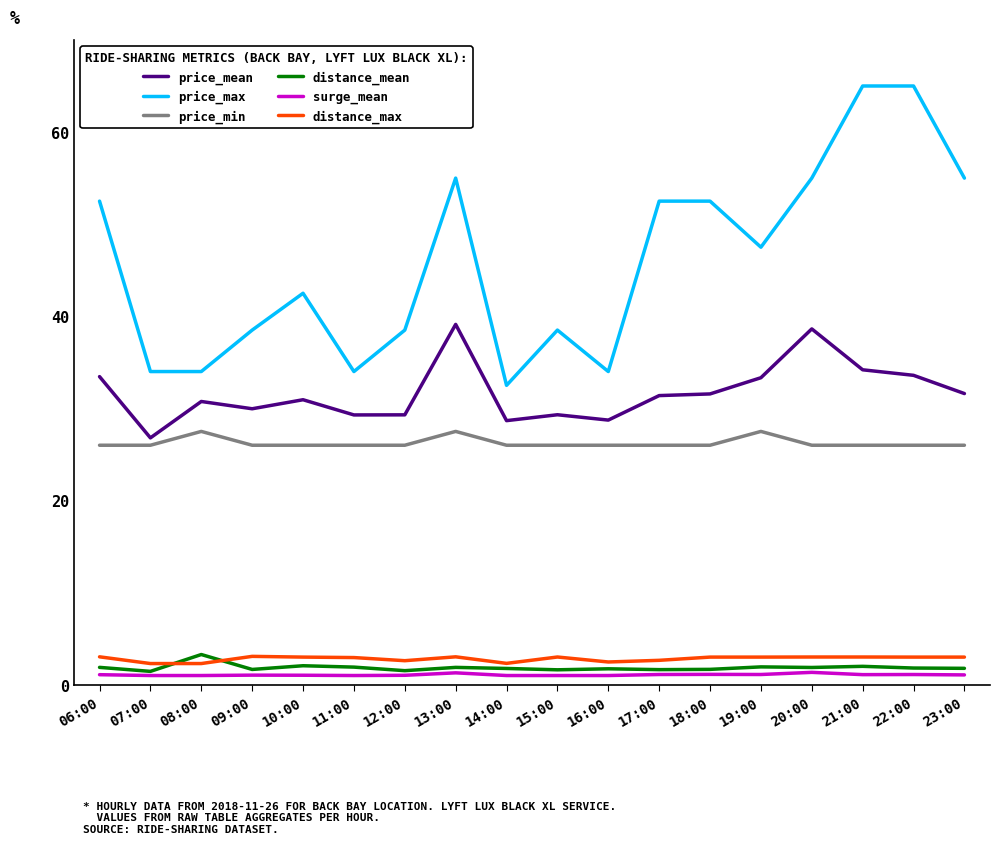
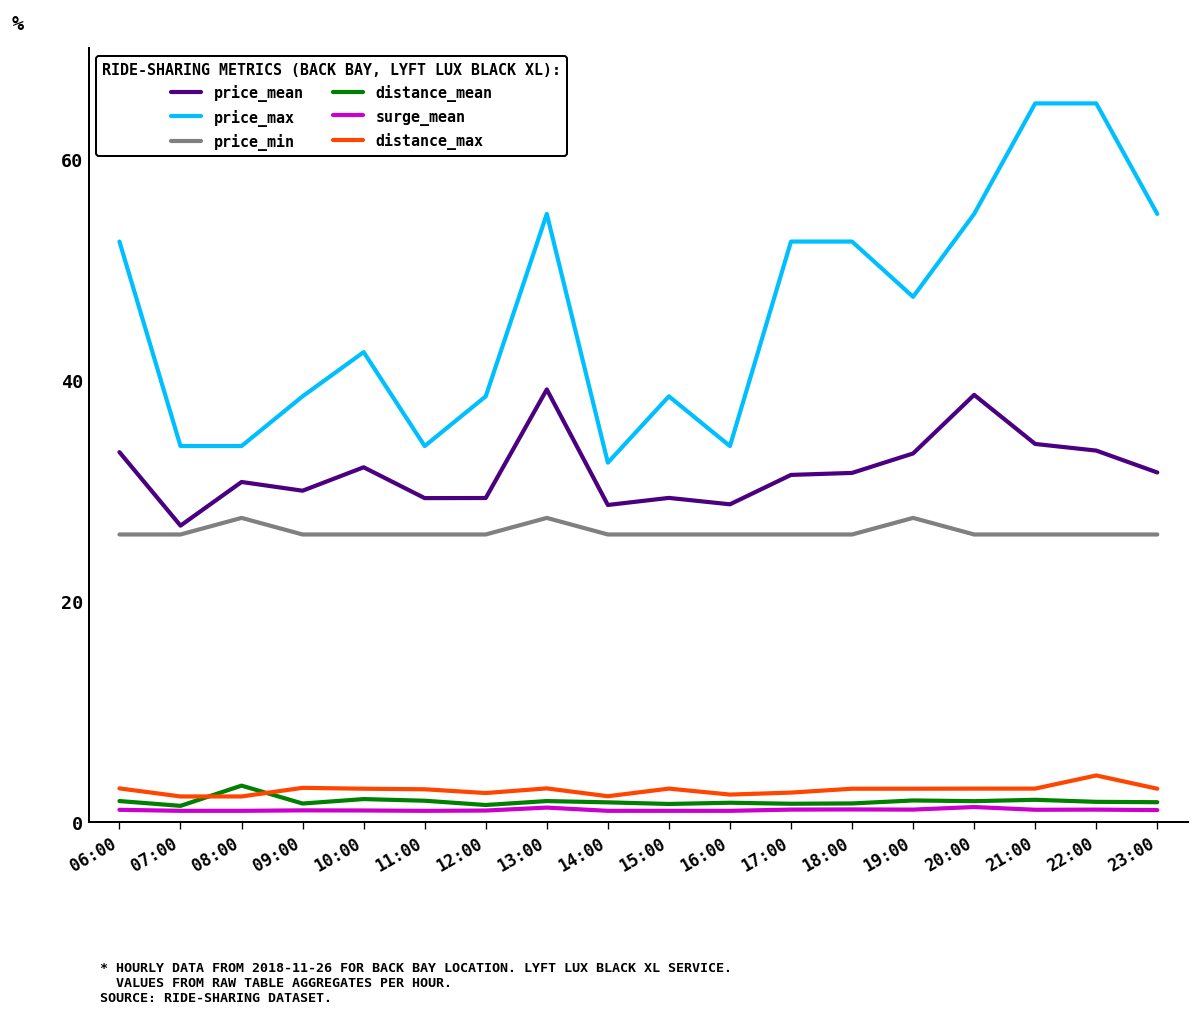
  {
    "price_mean": {
      "06:00": 33,
      "07:00": 27,
      "08:00": 31,
      "09:00": 30,
-     "10:00": 31,
+     "10:00": 32,
      "11:00": 29,
      "12:00": 29,
      "13:00": 39,
      "14:00": 29,
      "15:00": 29,
      "16:00": 29,
      "17:00": 31,
      "18:00": 32,
      "19:00": 33,
      "20:00": 39,
      "21:00": 34,
      "22:00": 34,
      "23:00": 32
    },
    "price_max": {
      "06:00": 53,
      "07:00": 34,
      "08:00": 34,
      "09:00": 39,
      "10:00": 43,
      "11:00": 34,
      "12:00": 39,
      "13:00": 55,
      "14:00": 33,
      "15:00": 39,
      "16:00": 34,
      "17:00": 53,
      "18:00": 53,
      "19:00": 48,
      "20:00": 55,
      "21:00": 65,
      "22:00": 65,
      "23:00": 55
    },
    "price_min": {
      "06:00": 26,
      "07:00": 26,
      "08:00": 28,
      "09:00": 26,
      "10:00": 26,
      "11:00": 26,
      "12:00": 26,
      "13:00": 28,
      "14:00": 26,
      "15:00": 26,
      "16:00": 26,
      "17:00": 26,
      "18:00": 26,
      "19:00": 28,
      "20:00": 26,
      "21:00": 26,
      "22:00": 26,
      "23:00": 26
    },
    "distance_mean": {
      "06:00": 2,
      "07:00": 1,
      "08:00": 3,
      "09:00": 2,
      "10:00": 2,
      "11:00": 2,
      "12:00": 2,
      "13:00": 2,
      "14:00": 2,
      "15:00": 2,
      "16:00": 2,
      "17:00": 2,
      "18:00": 2,
      "19:00": 2,
      "20:00": 2,
      "21:00": 2,
      "22:00": 2,
      "23:00": 2
    },
    "surge_mean": {
      "06:00": 1,
      "07:00": 1,
      "08:00": 1,
      "09:00": 1,
      "10:00": 1,
      "11:00": 1,
      "12:00": 1,
      "13:00": 1,
      "14:00": 1,
      "15:00": 1,
      "16:00": 1,
      "17:00": 1,
      "18:00": 1,
      "19:00": 1,
      "20:00": 1,
      "21:00": 1,
      "22:00": 1,
      "23:00": 1
    },
    "distance_max": {
      "06:00": 3,
      "07:00": 2,
      "08:00": 2,
      "09:00": 3,
      "10:00": 3,
      "11:00": 3,
      "12:00": 3,
      "13:00": 3,
      "14:00": 2,
      "15:00": 3,
      "16:00": 2,
      "17:00": 3,
      "18:00": 3,
      "19:00": 3,
      "20:00": 3,
      "21:00": 3,
-     "22:00": 3,
+     "22:00": 4,
      "23:00": 3
    }
  }
